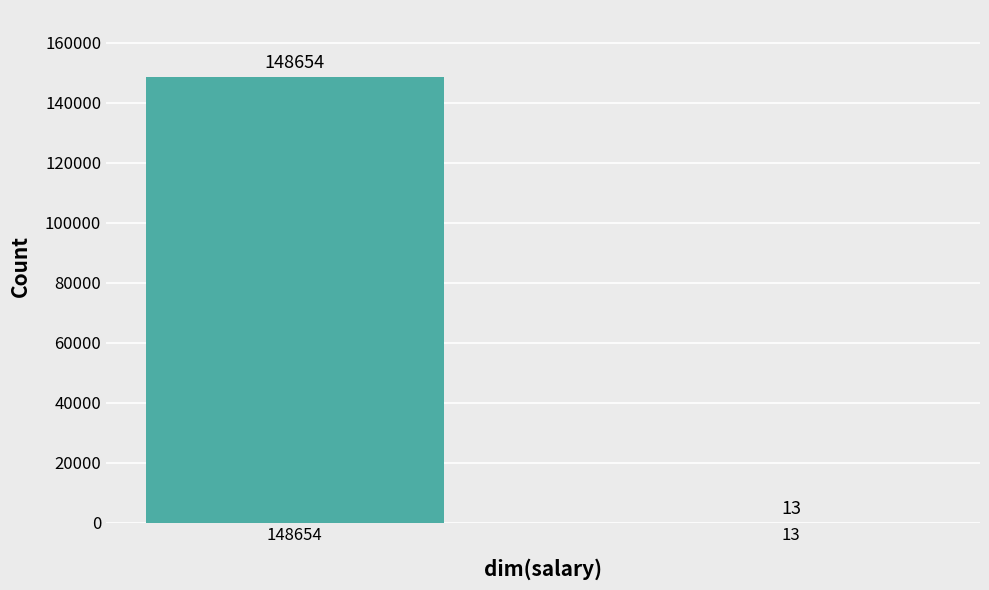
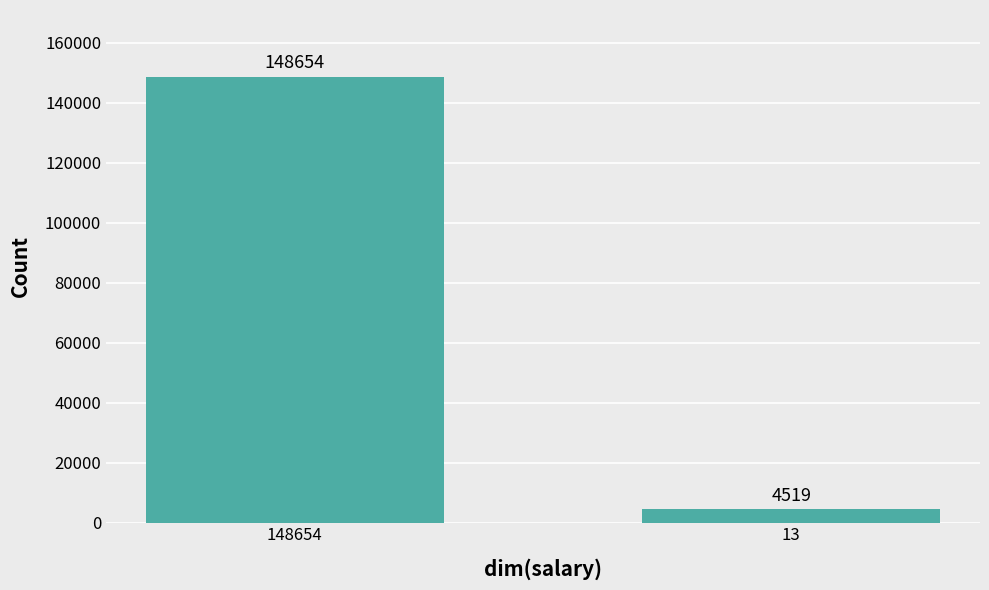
  {
    "148654": 148654,
-   "13": 13
+   "13": 4519
  }
